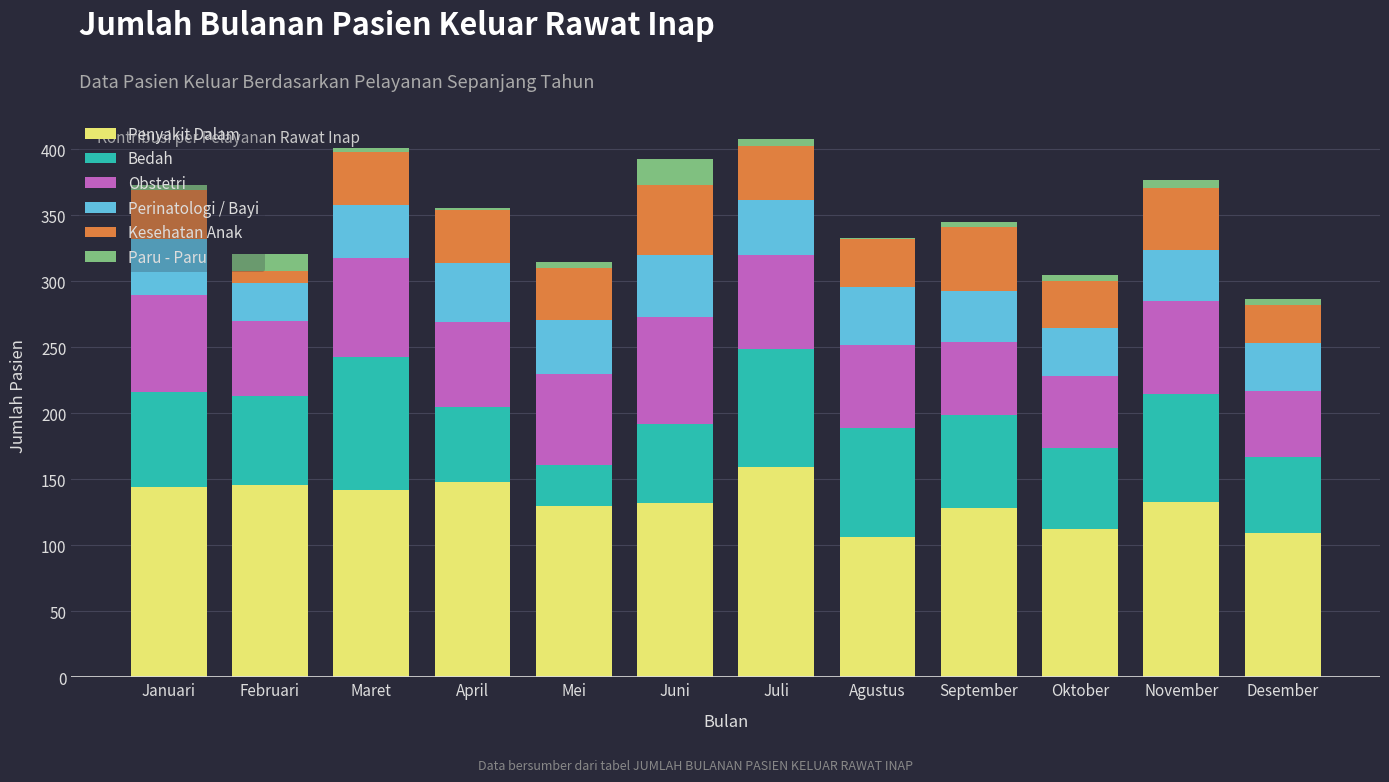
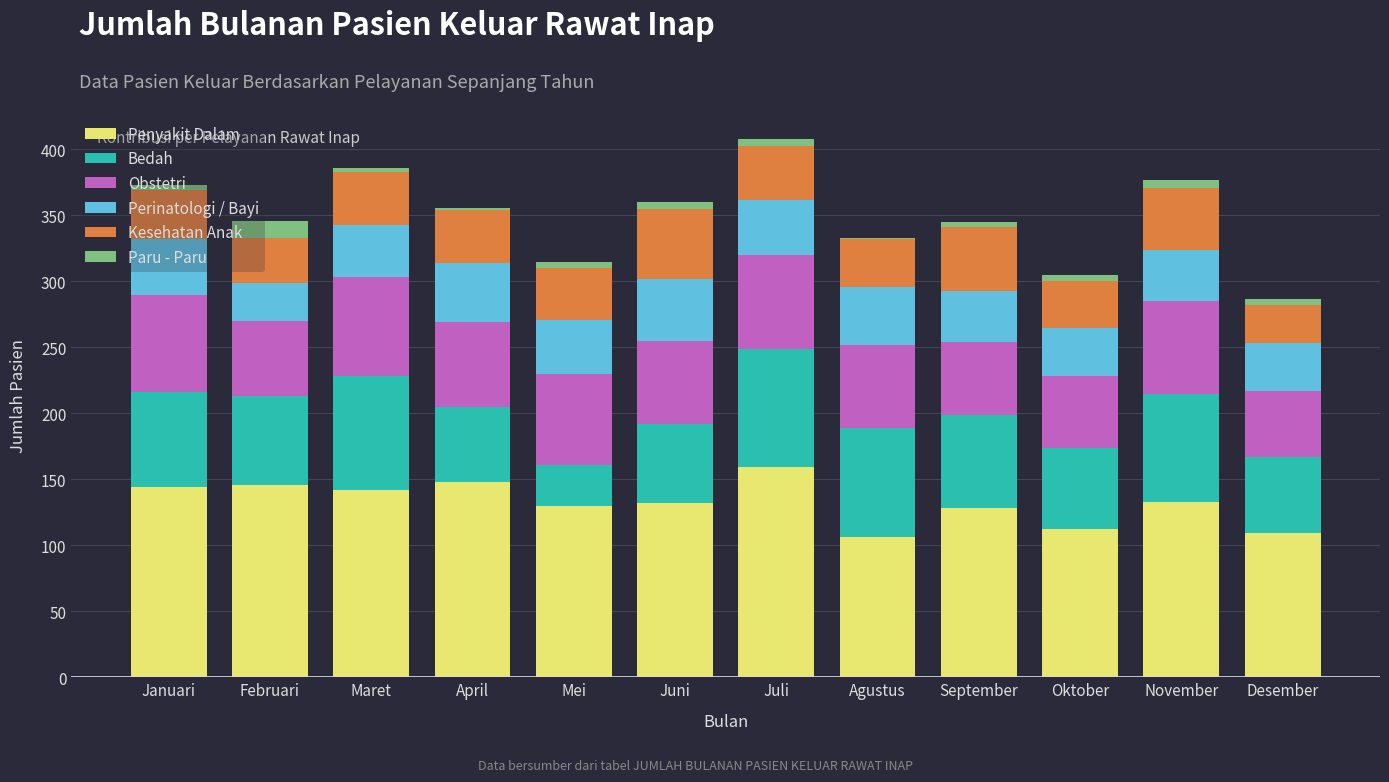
  {
    "Penyakit Dalam": {
      "Januari": 144,
      "Februari": 146,
      "Maret": 142,
      "April": 148,
      "Mei": 130,
      "Juni": 132,
      "Juli": 159,
      "Agustus": 106,
      "September": 128,
      "Oktober": 112,
      "November": 133,
      "Desember": 109
    },
    "Bedah": {
      "Januari": 72,
      "Februari": 67,
-     "Maret": 101,
+     "Maret": 86,
      "April": 57,
      "Mei": 31,
      "Juni": 60,
      "Juli": 90,
      "Agustus": 83,
      "September": 71,
      "Oktober": 62,
      "November": 82,
      "Desember": 58
    },
    "Obstetri": {
      "Januari": 74,
      "Februari": 57,
      "Maret": 75,
      "April": 64,
      "Mei": 69,
-     "Juni": 81,
+     "Juni": 63,
      "Juli": 71,
      "Agustus": 63,
      "September": 55,
      "Oktober": 54,
      "November": 70,
      "Desember": 50
    },
    "Perinatologi / Bayi": {
      "Februari": 29,
      "Maret": 40,
      "April": 45,
      "Mei": 41,
      "Juni": 47,
      "Juli": 42,
      "Agustus": 44,
      "September": 39,
      "Oktober": 37,
      "November": 39,
      "Desember": 36
    },
    "Kesehatan Anak": {
-     "Februari": 9,
+     "Februari": 34,
      "Maret": 40,
      "April": 40,
      "Mei": 39,
      "Juni": 53,
      "Juli": 41,
      "Agustus": 36,
      "September": 48,
      "Oktober": 35,
      "November": 47,
      "Desember": 29
    },
    "Paru - Paru": {
      "Februari": 13,
      "Maret": 3,
      "April": 2,
      "Mei": 5,
-     "Juni": 20,
+     "Juni": 5,
      "Juli": 5,
      "September": 4,
      "Oktober": 5,
      "November": 6,
      "Desember": 5
    }
  }
